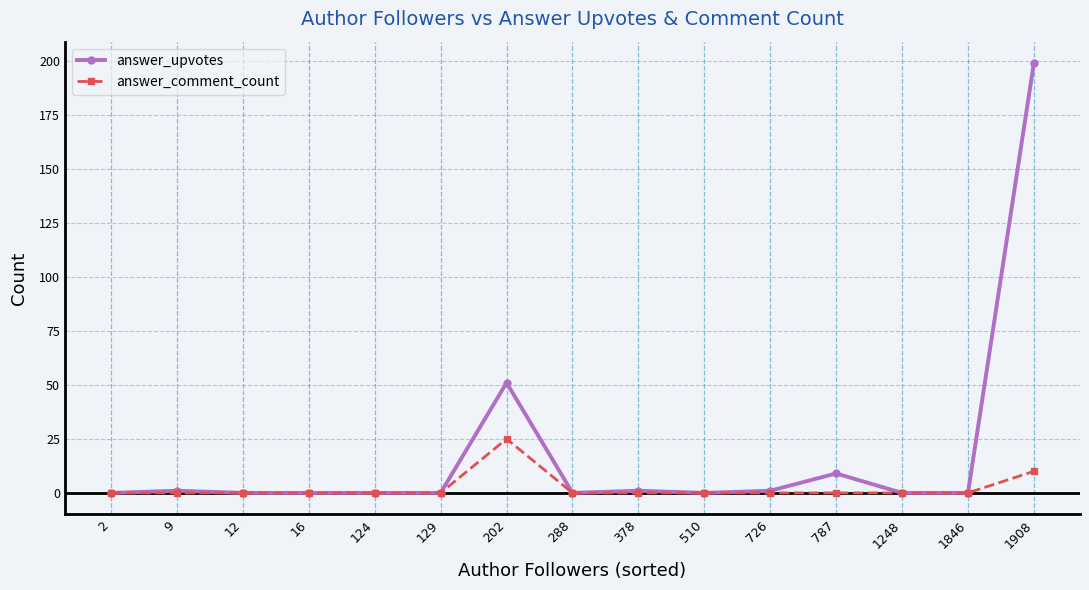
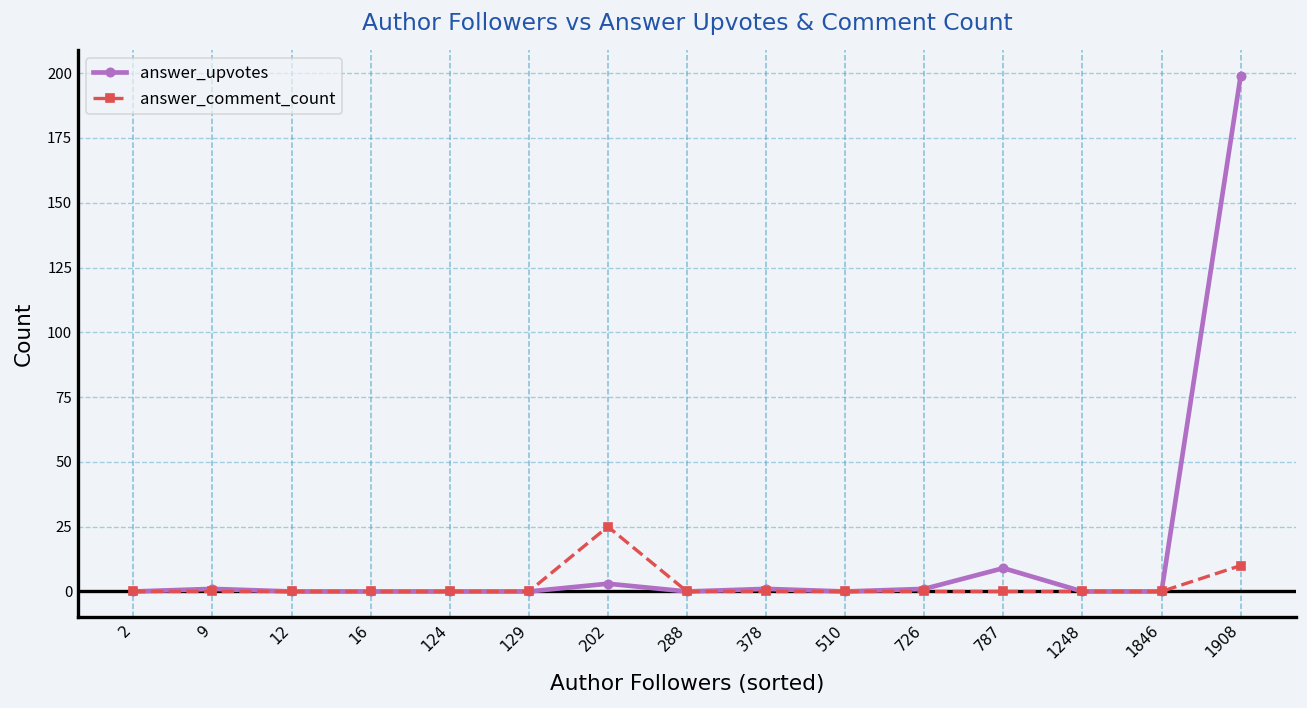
  {
    "answer_upvotes": {
-     "202": 51,
+     "202": 3,
      "787": 9,
      "1908": 199
    },
    "answer_comment_count": {
      "202": 25,
      "787": 0,
      "1908": 10
    }
  }
